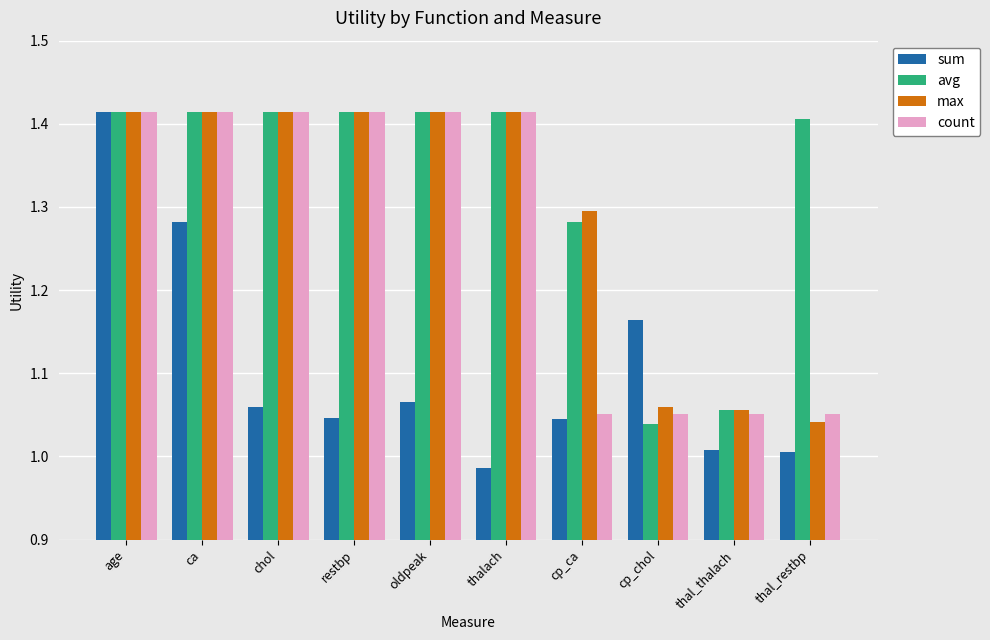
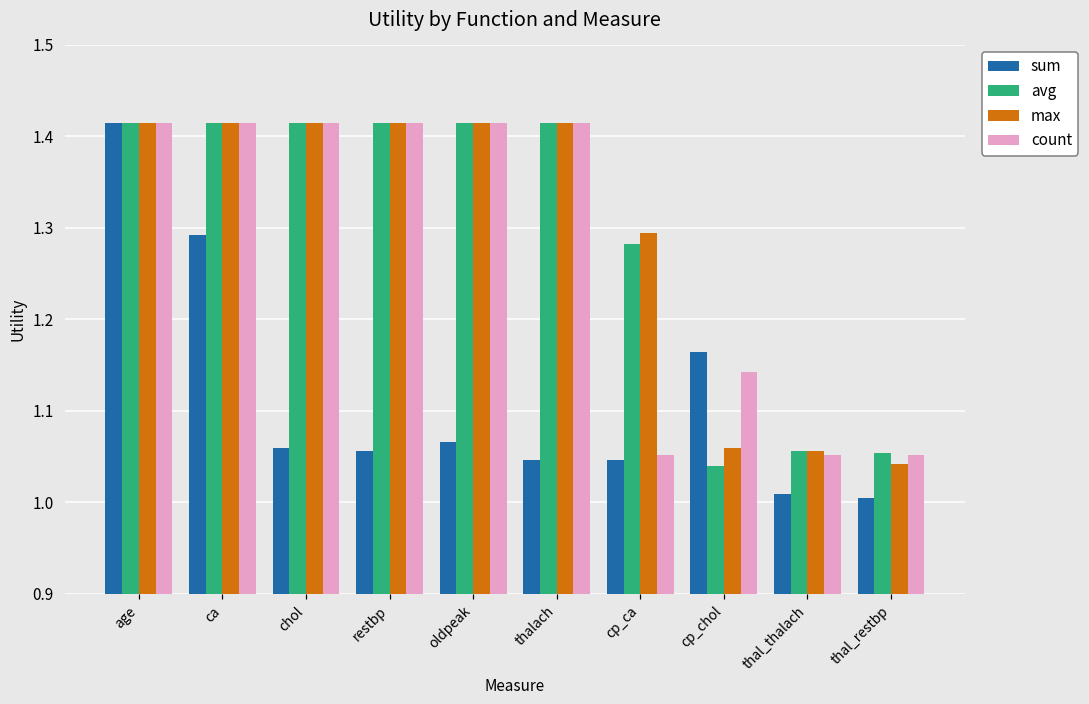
  {
    "sum": {
      "age": 1.41,
-     "ca": 1.28,
+     "ca": 1.29,
      "chol": 1.06,
-     "restbp": 1.05,
+     "restbp": 1.06,
      "oldpeak": 1.07,
-     "thalach": 0.99,
+     "thalach": 1.05,
      "cp_ca": 1.05,
      "cp_chol": 1.16,
      "thal_thalach": 1.01,
      "thal_restbp": 1.01
    },
    "avg": {
      "age": 1.41,
      "ca": 1.41,
      "chol": 1.41,
      "restbp": 1.41,
      "oldpeak": 1.41,
      "thalach": 1.41,
      "cp_ca": 1.28,
      "cp_chol": 1.04,
      "thal_thalach": 1.06,
-     "thal_restbp": 1.41
+     "thal_restbp": 1.05
    },
    "max": {
      "age": 1.41,
      "ca": 1.41,
      "chol": 1.41,
      "restbp": 1.41,
      "oldpeak": 1.41,
      "thalach": 1.41,
      "cp_ca": 1.29,
      "cp_chol": 1.06,
      "thal_thalach": 1.06,
      "thal_restbp": 1.04
    },
    "count": {
      "age": 1.41,
      "ca": 1.41,
      "chol": 1.41,
      "restbp": 1.41,
      "oldpeak": 1.41,
      "thalach": 1.41,
      "cp_ca": 1.05,
-     "cp_chol": 1.05,
+     "cp_chol": 1.14,
      "thal_thalach": 1.05,
      "thal_restbp": 1.05
    }
  }
